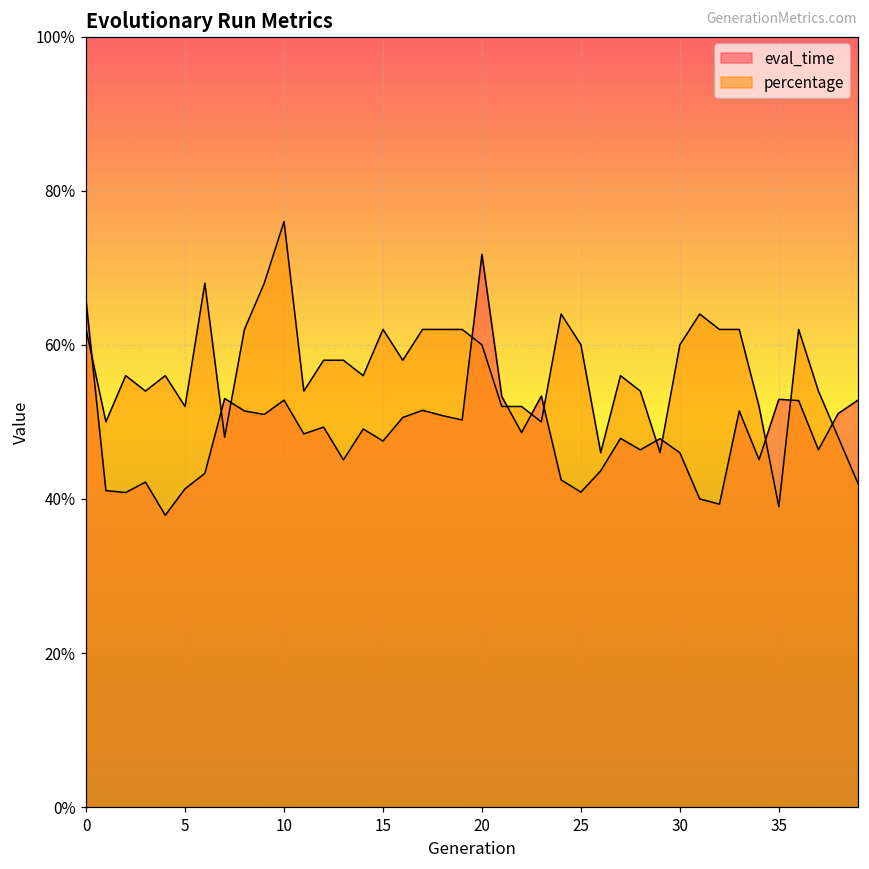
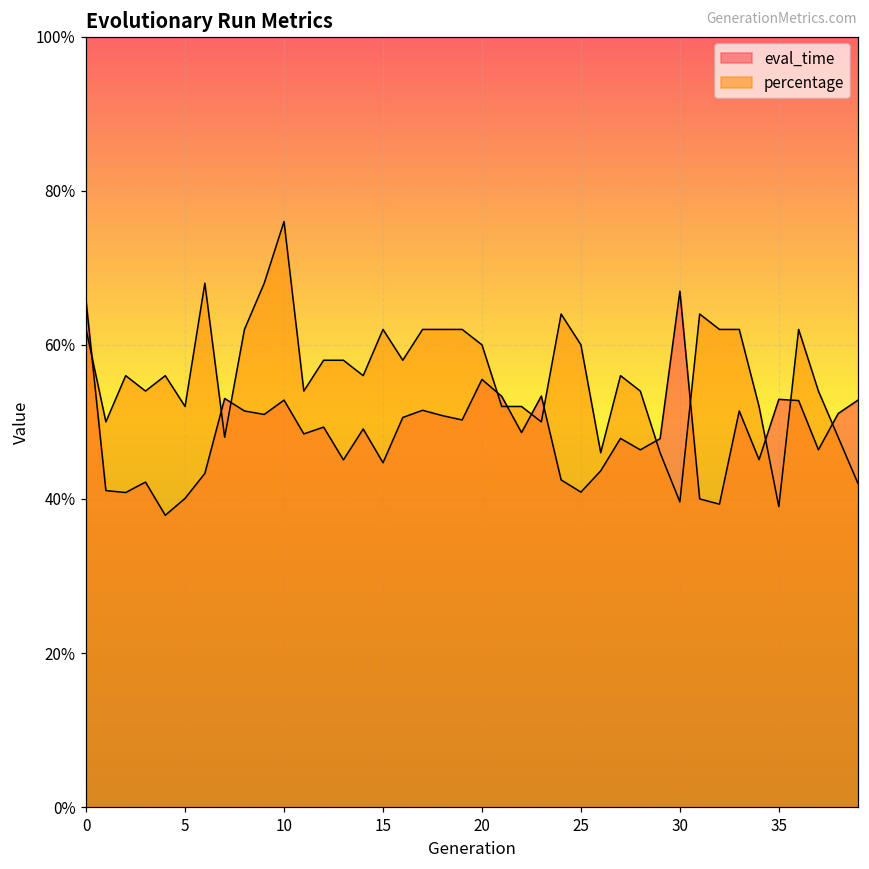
  {
    "eval_time": {
      "0": "66%",
-     "5": "41%",
+     "5": "40%",
      "10": "53%",
-     "15": "48%",
-     "20": "72%",
+     "15": "45%",
+     "20": "56%",
      "25": "41%",
-     "30": "46%",
+     "30": "67%",
      "35": "53%"
    },
    "percentage": {
      "0": "62%",
      "5": "52%",
      "10": "76%",
      "15": "62%",
      "20": "60%",
      "25": "60%",
-     "30": "60%",
+     "30": "40%",
      "35": "39%"
    }
  }
